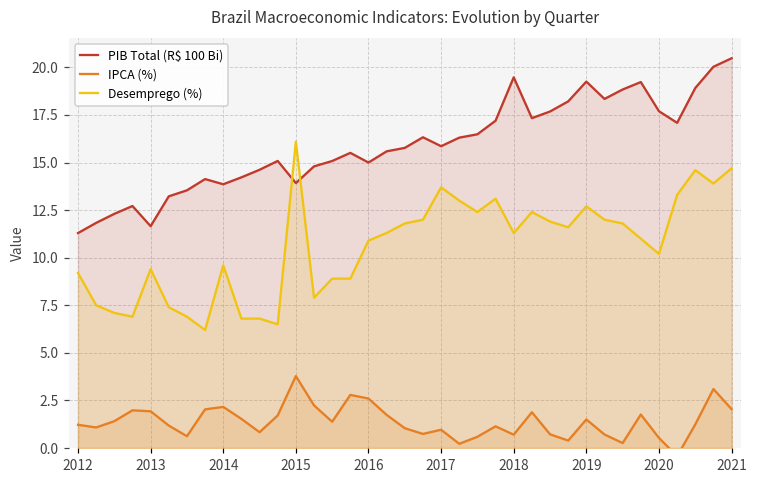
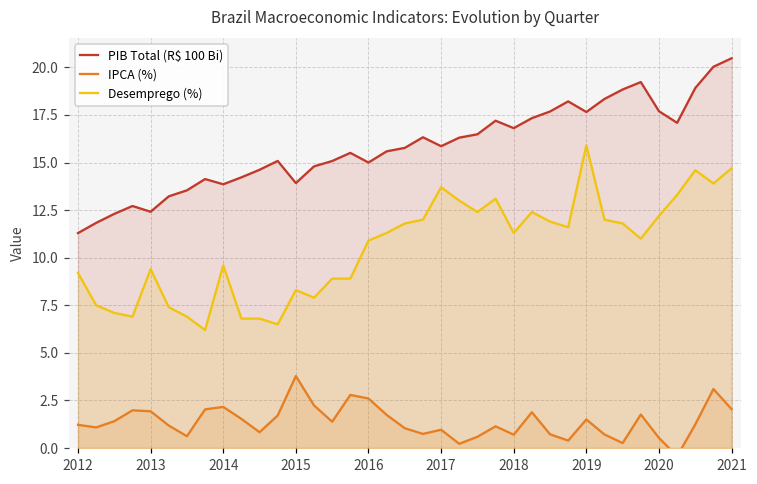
  {
    "PIB Total (R$ 100 Bi)": {
      "2012": 11.3,
-     "2013": 11.7,
+     "2013": 12.4,
      "2014": 13.9,
      "2015": 13.9,
      "2016": 15.0,
      "2017": 15.9,
-     "2018": 19.5,
-     "2019": 19.3,
+     "2018": 16.8,
+     "2019": 17.7,
      "2020": 17.7,
      "2021": 20.5
    },
    "Desemprego (%)": {
      "2012": 9.2,
      "2013": 9.4,
      "2014": 9.6,
-     "2015": 16.1,
+     "2015": 8.3,
      "2016": 10.9,
      "2017": 13.7,
      "2018": 11.3,
-     "2019": 12.7,
-     "2020": 10.2,
+     "2019": 15.9,
+     "2020": 12.2,
      "2021": 14.7
    }
  }
